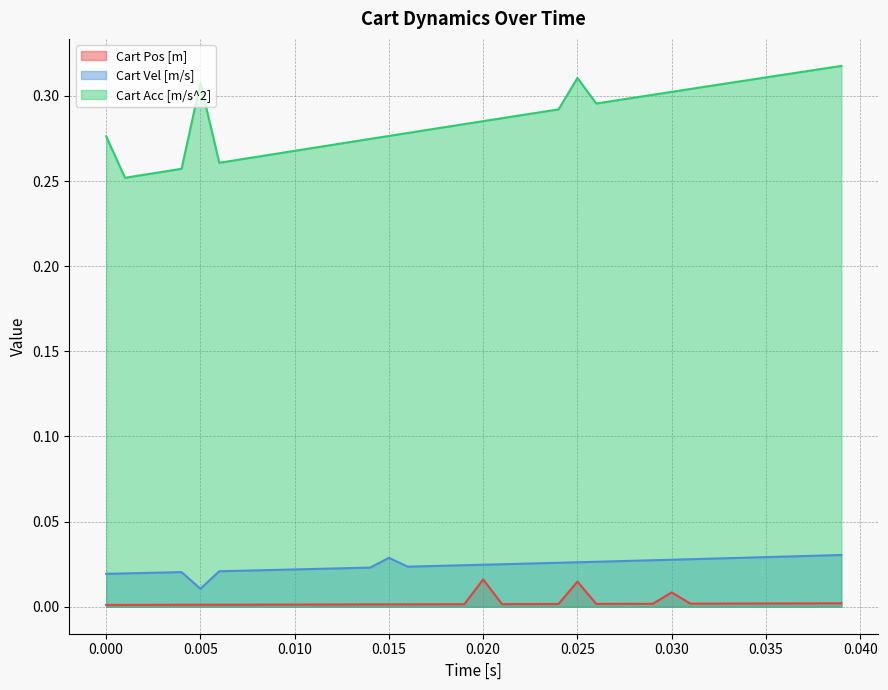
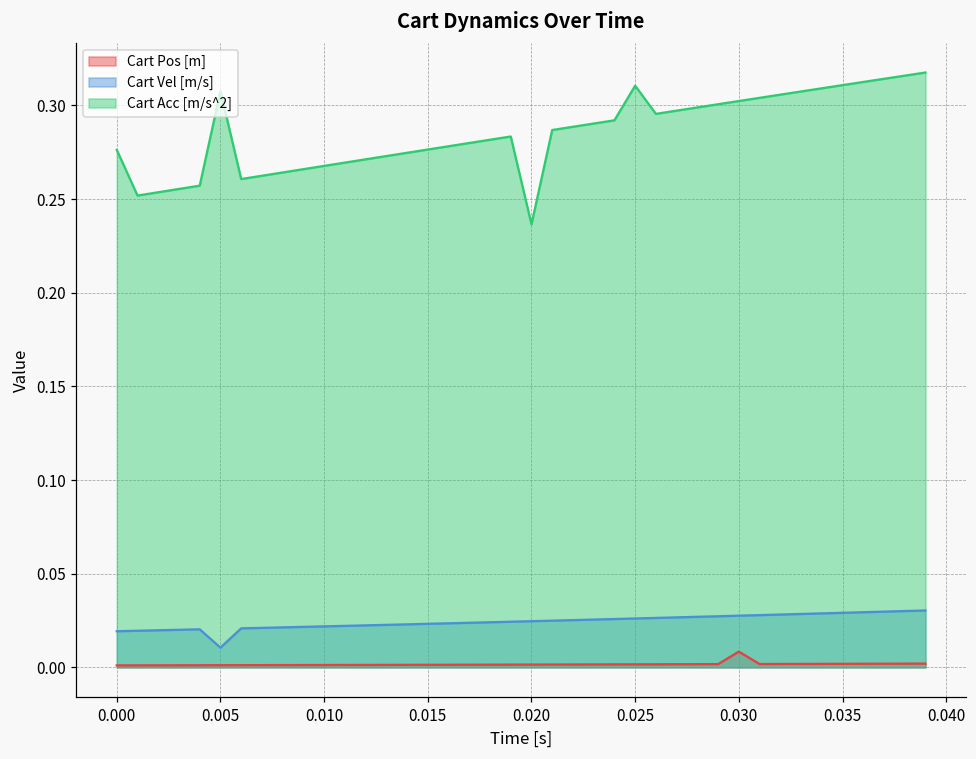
  {
    "Cart Pos [m]": {
      "0.000": 0.001,
      "0.005": 0.001,
      "0.010": 0.001,
      "0.015": 0.001,
-     "0.020": 0.016,
-     "0.025": 0.015,
+     "0.020": 0.001,
+     "0.025": 0.002,
      "0.030": 0.008,
      "0.035": 0.002
    },
    "Cart Vel [m/s]": {
      "0.000": 0.019,
      "0.005": 0.011,
      "0.010": 0.022,
-     "0.015": 0.029,
+     "0.015": 0.023,
      "0.020": 0.025,
      "0.025": 0.026,
      "0.030": 0.028,
      "0.035": 0.029
    },
    "Cart Acc [m/s^2]": {
      "0.000": 0.276,
      "0.010": 0.268,
      "0.015": 0.276,
-     "0.020": 0.285,
+     "0.020": 0.237,
      "0.025": 0.311,
      "0.030": 0.302,
      "0.035": 0.311
    }
  }
